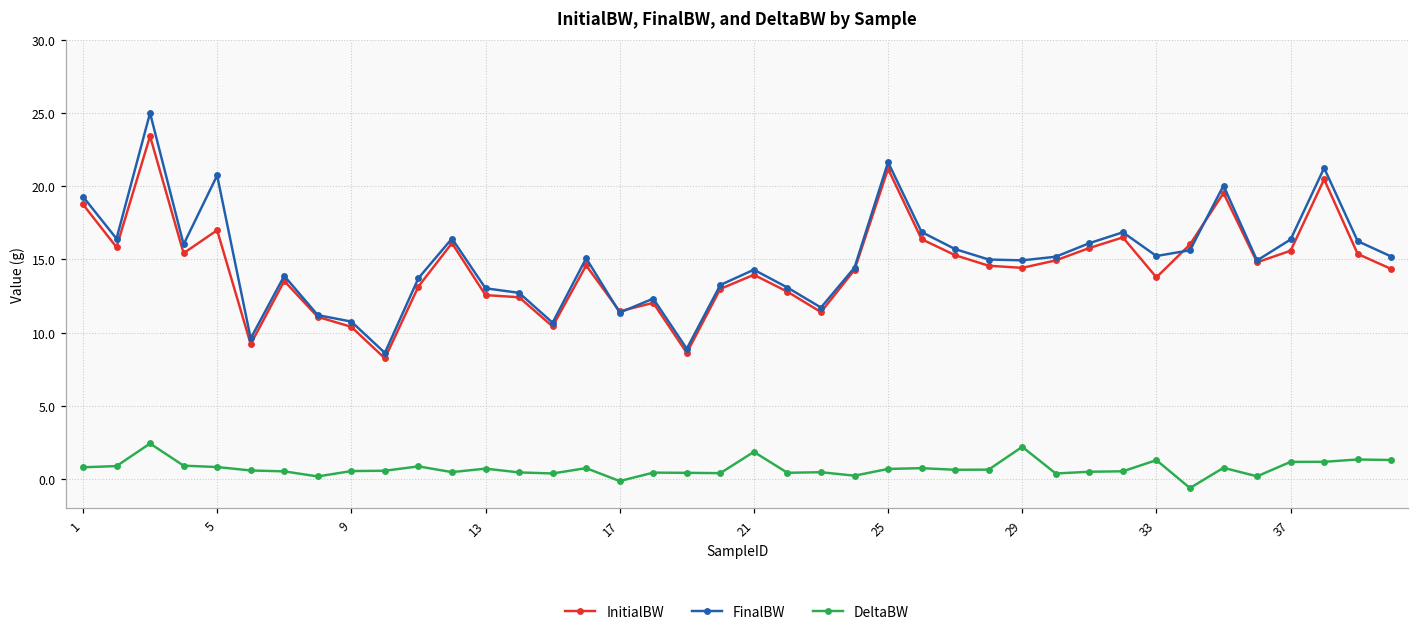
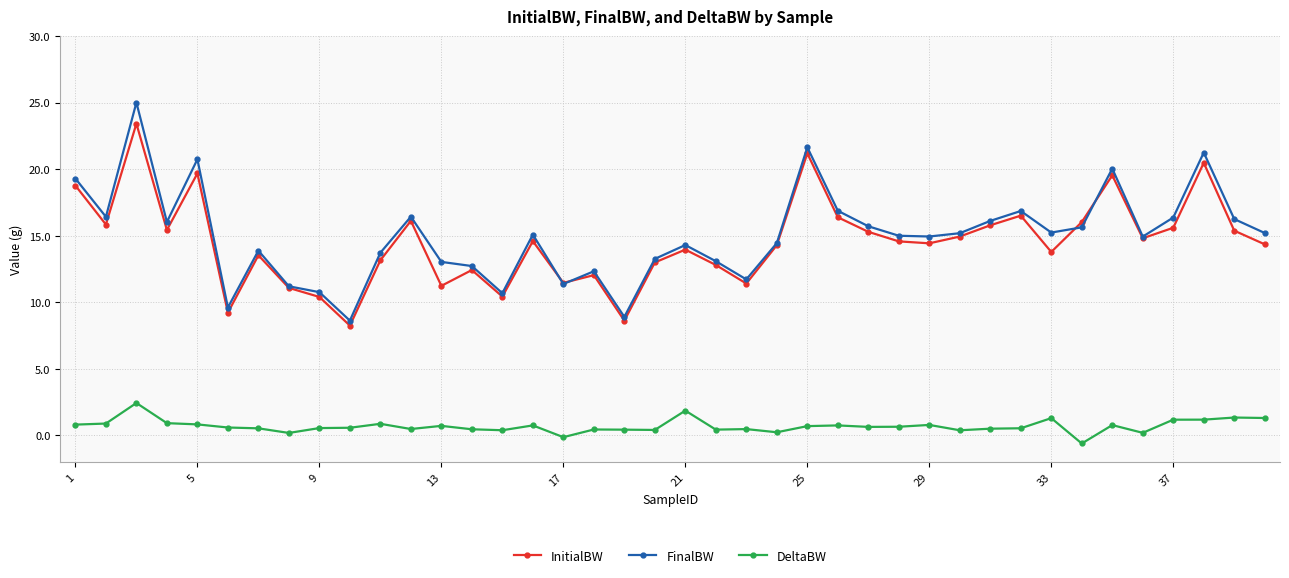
  {
    "InitialBW": {
      "1": 18.8,
-     "5": 17.0,
+     "5": 19.7,
      "9": 10.4,
-     "13": 12.6,
+     "13": 11.2,
      "21": 14.0,
      "25": 21.2,
      "29": 14.4,
      "33": 13.8,
      "37": 15.6
    },
    "FinalBW": {
      "1": 19.3,
      "5": 20.7,
      "9": 10.8,
      "13": 13.0,
      "21": 14.3,
      "25": 21.6,
      "29": 14.9,
      "33": 15.2,
      "37": 16.4
    },
    "DeltaBW": {
      "1": 0.8,
      "5": 0.8,
      "9": 0.6,
      "13": 0.7,
      "17": -0.1,
      "21": 1.9,
      "25": 0.7,
-     "29": 2.2,
+     "29": 0.8,
      "33": 1.3,
      "37": 1.2
    }
  }
